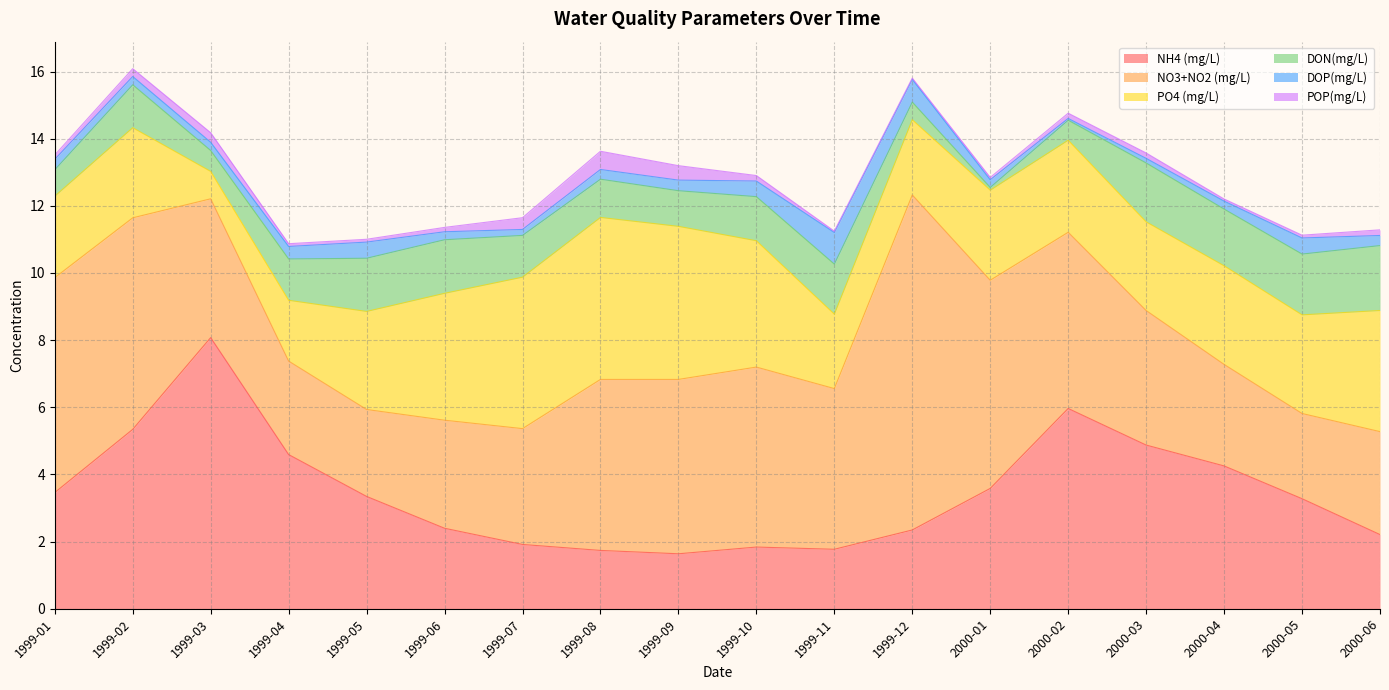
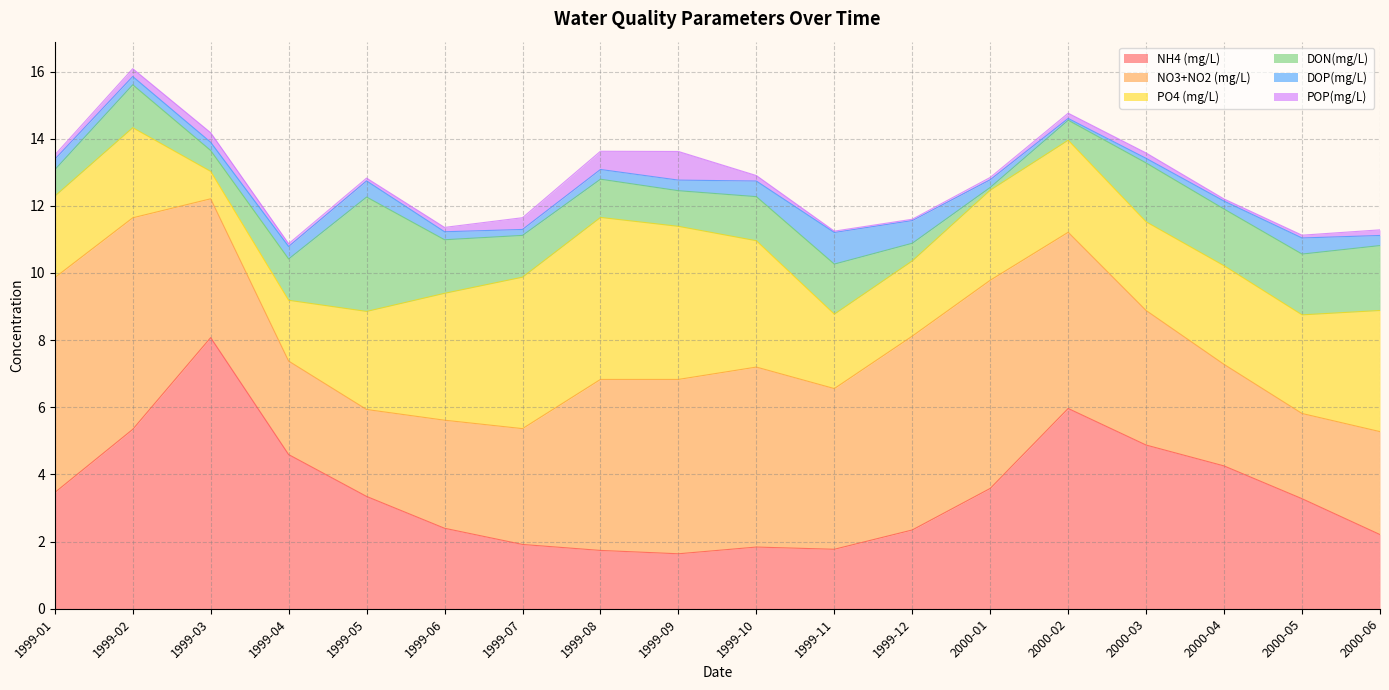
  {
    "NH4 (mg/L)": {
      "1999-01": 3.5,
      "1999-02": 5.3,
      "1999-03": 8.1,
      "1999-04": 4.6,
      "1999-05": 3.3,
      "1999-06": 2.4,
      "1999-07": 1.9,
      "1999-08": 1.7,
      "1999-09": 1.6,
      "1999-10": 1.8,
      "1999-11": 1.8,
      "1999-12": 2.3,
      "2000-01": 3.6,
      "2000-02": 6.0,
      "2000-03": 4.9,
      "2000-04": 4.3,
      "2000-05": 3.3,
      "2000-06": 2.2
    },
    "NO3+NO2 (mg/L)": {
      "1999-01": 6.4,
      "1999-02": 6.3,
      "1999-03": 4.1,
      "1999-04": 2.8,
      "1999-05": 2.6,
      "1999-06": 3.2,
      "1999-07": 3.4,
      "1999-08": 5.1,
      "1999-09": 5.2,
      "1999-10": 5.4,
      "1999-11": 4.8,
-     "1999-12": 10.0,
+     "1999-12": 5.8,
      "2000-01": 6.2,
      "2000-02": 5.2,
      "2000-03": 4.0,
      "2000-04": 3.0,
      "2000-05": 2.5,
      "2000-06": 3.1
    },
    "PO4 (mg/L)": {
      "1999-01": 2.4,
      "1999-02": 2.7,
      "1999-03": 0.8,
      "1999-04": 1.8,
      "1999-05": 2.9,
      "1999-06": 3.8,
      "1999-07": 4.5,
      "1999-08": 4.8,
      "1999-09": 4.6,
      "1999-10": 3.8,
      "1999-11": 2.2,
      "1999-12": 2.2,
      "2000-01": 2.7,
      "2000-02": 2.7,
      "2000-03": 2.6,
      "2000-04": 2.9,
      "2000-05": 2.9,
      "2000-06": 3.6
    },
    "DON(mg/L)": {
      "1999-01": 0.8,
      "1999-02": 1.3,
      "1999-03": 0.6,
      "1999-04": 1.2,
-     "1999-05": 1.6,
+     "1999-05": 3.4,
      "1999-06": 1.6,
      "1999-07": 1.2,
      "1999-08": 1.1,
      "1999-09": 1.1,
      "1999-10": 1.3,
      "1999-11": 1.5,
      "1999-12": 0.5,
      "2000-01": 0.1,
      "2000-03": 1.8,
      "2000-04": 1.7,
      "2000-05": 1.8,
      "2000-06": 1.9
    },
    "DOP(mg/L)": {
      "1999-01": 0.3,
      "1999-02": 0.2,
      "1999-03": 0.2,
      "1999-04": 0.4,
      "1999-05": 0.5,
      "1999-06": 0.2,
      "1999-07": 0.2,
      "1999-08": 0.3,
      "1999-09": 0.3,
      "1999-10": 0.5,
      "2000-03": 0.1,
      "2000-05": 0.5,
      "2000-06": 0.3
    },
    "POP(mg/L)": {
      "1999-01": 0.1,
      "1999-02": 0.2,
      "1999-03": 0.3,
      "1999-04": 0.1,
      "1999-05": 0.1,
      "1999-06": 0.1,
      "1999-07": 0.3,
      "1999-08": 0.5,
-     "1999-09": 0.4,
+     "1999-09": 0.9,
      "1999-10": 0.2,
      "2000-02": 0.2,
      "2000-03": 0.2,
      "2000-05": 0.1,
      "2000-06": 0.2
    }
  }
